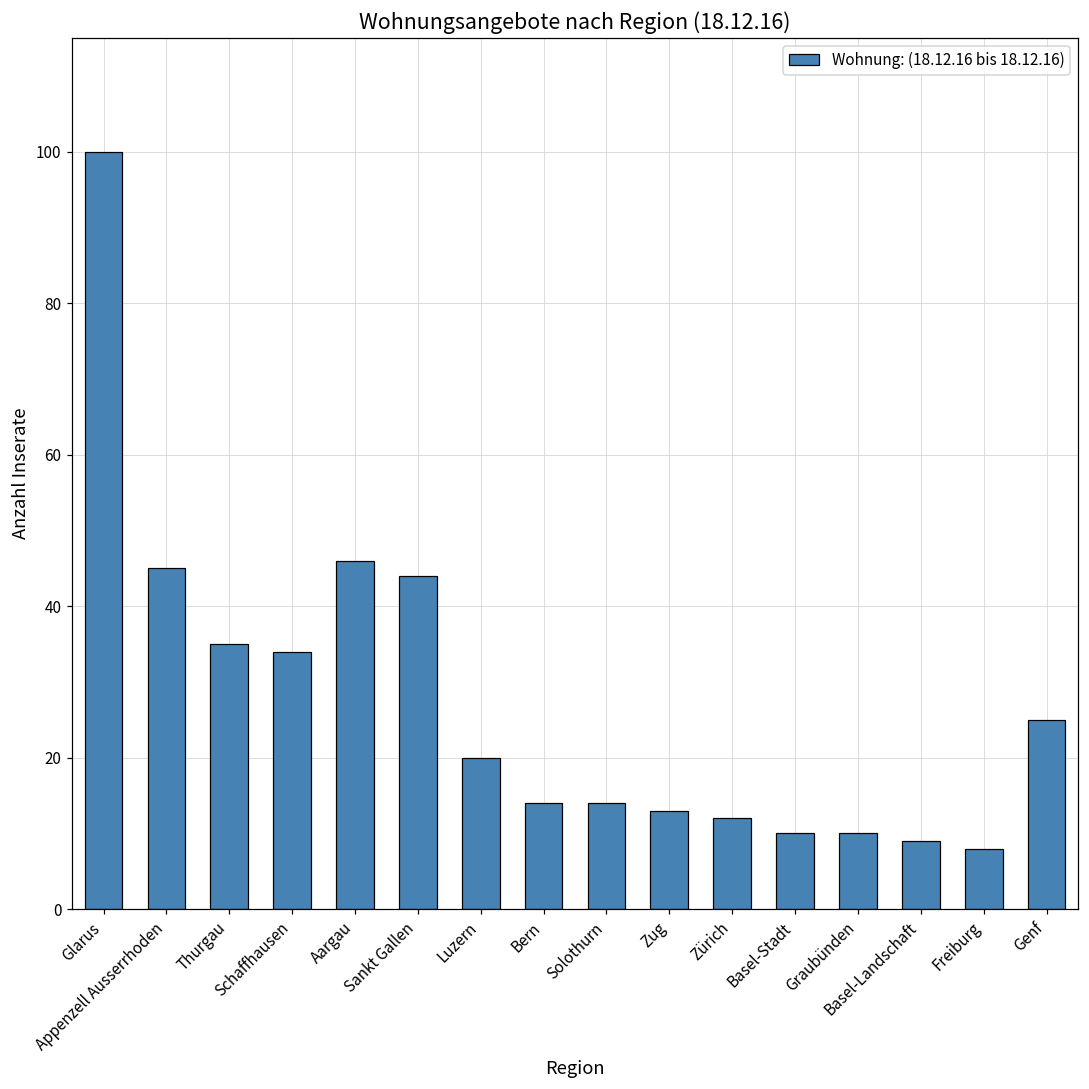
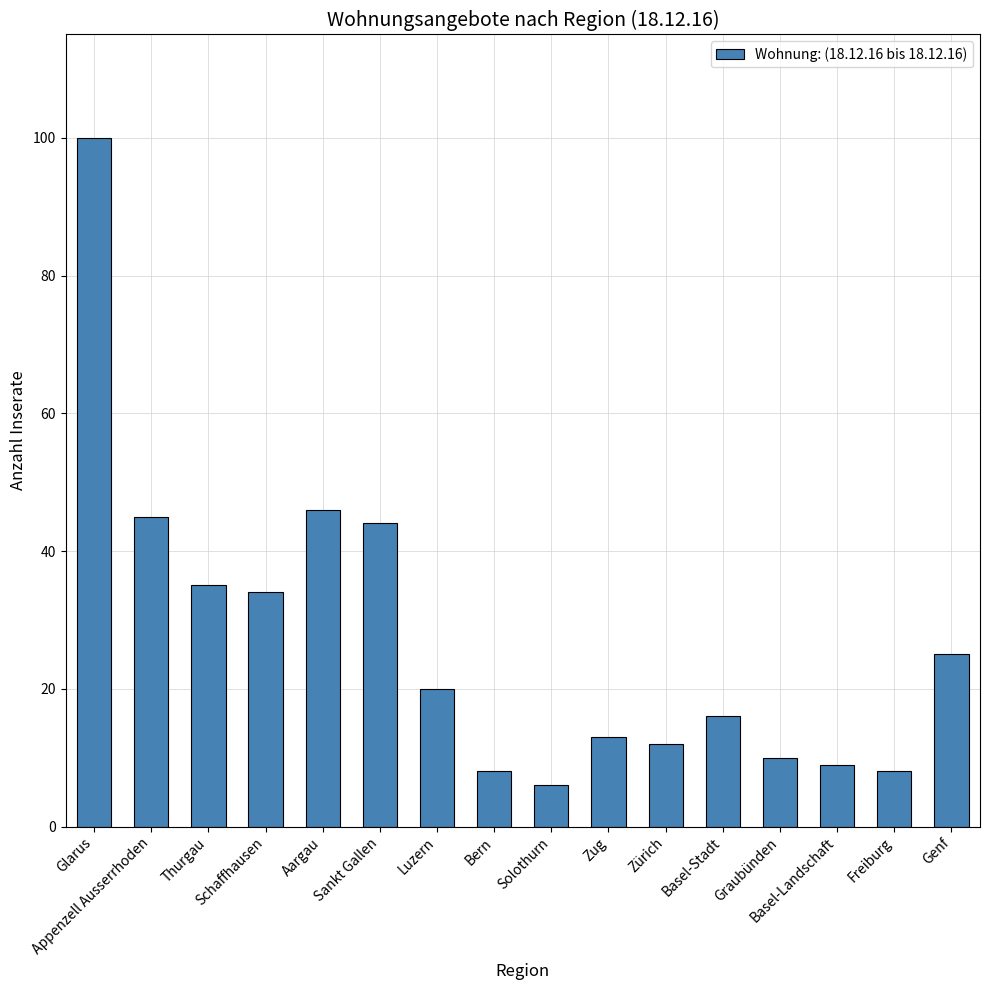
  {
    "Glarus": 100,
    "Appenzell Ausserrhoden": 45,
    "Thurgau": 35,
    "Schaffhausen": 34,
    "Aargau": 46,
    "Sankt Gallen": 44,
    "Luzern": 20,
-   "Bern": 14,
-   "Solothurn": 14,
+   "Bern": 8,
+   "Solothurn": 6,
    "Zug": 13,
    "Zürich": 12,
-   "Basel-Stadt": 10,
+   "Basel-Stadt": 16,
    "Graubünden": 10,
    "Basel-Landschaft": 9,
    "Freiburg": 8,
    "Genf": 25
  }
